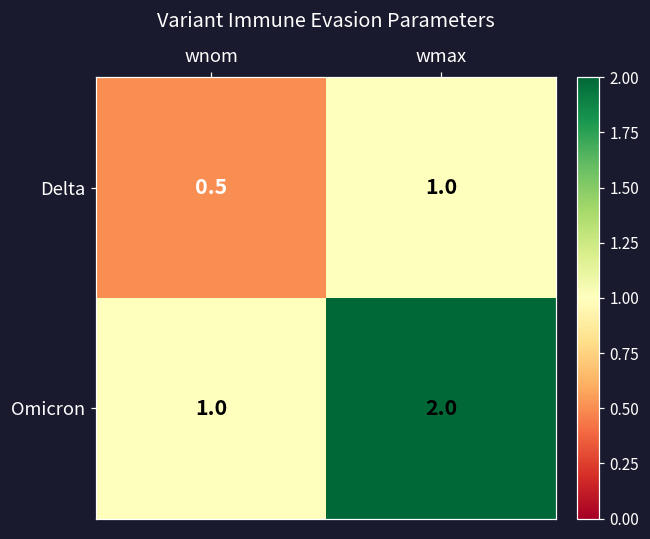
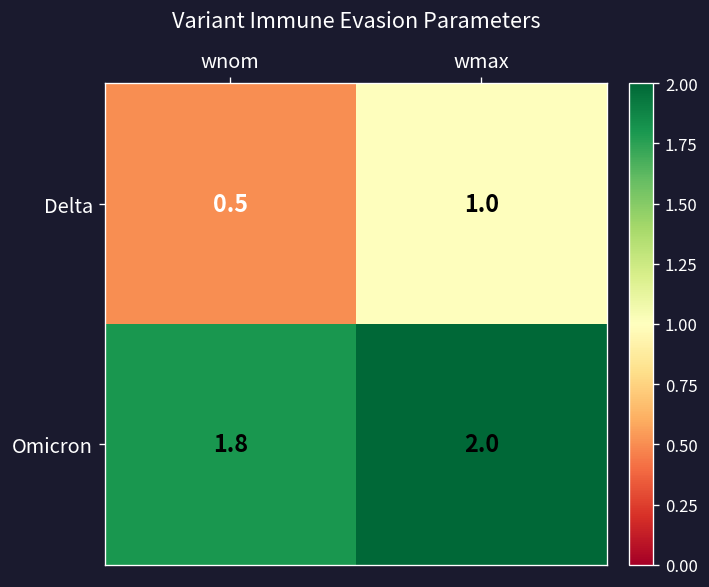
  {
    "Delta": {
      "wnom": 0.5,
      "wmax": 1.0
    },
    "Omicron": {
-     "wnom": 1.0,
+     "wnom": 1.8,
      "wmax": 2.0
    }
  }
